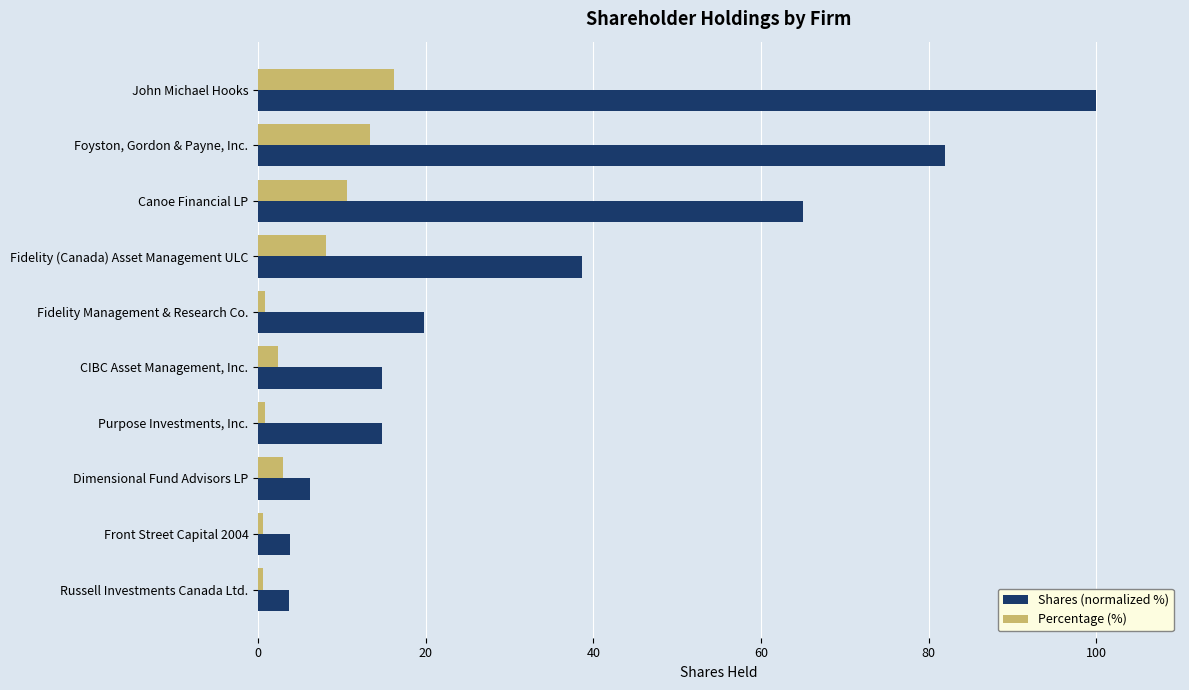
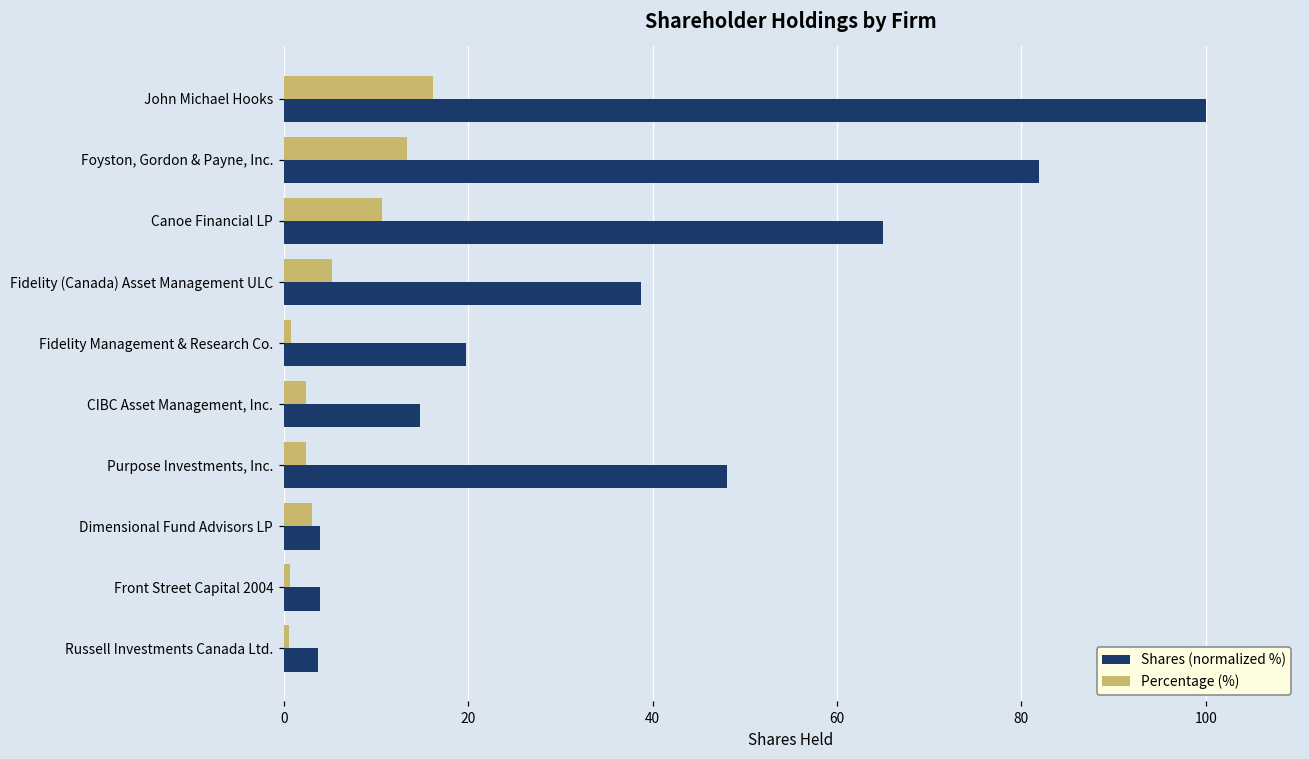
  {
    "Shares (normalized %)": {
      "John Michael Hooks": 100,
      "Foyston, Gordon & Payne, Inc.": 82,
      "Canoe Financial LP": 65,
      "Fidelity (Canada) Asset Management ULC": 39,
      "Fidelity Management & Research Co.": 20,
      "CIBC Asset Management, Inc.": 15,
-     "Purpose Investments, Inc.": 15,
-     "Dimensional Fund Advisors LP": 6,
+     "Purpose Investments, Inc.": 48,
+     "Dimensional Fund Advisors LP": 4,
      "Front Street Capital 2004": 4,
      "Russell Investments Canada Ltd.": 4
    },
    "Percentage (%)": {
      "John Michael Hooks": 16,
      "Foyston, Gordon & Payne, Inc.": 13,
      "Canoe Financial LP": 11,
-     "Fidelity (Canada) Asset Management ULC": 8,
+     "Fidelity (Canada) Asset Management ULC": 5,
      "Fidelity Management & Research Co.": 1,
      "CIBC Asset Management, Inc.": 2,
-     "Purpose Investments, Inc.": 1,
+     "Purpose Investments, Inc.": 2,
      "Dimensional Fund Advisors LP": 3,
      "Front Street Capital 2004": 1,
      "Russell Investments Canada Ltd.": 1
    }
  }
